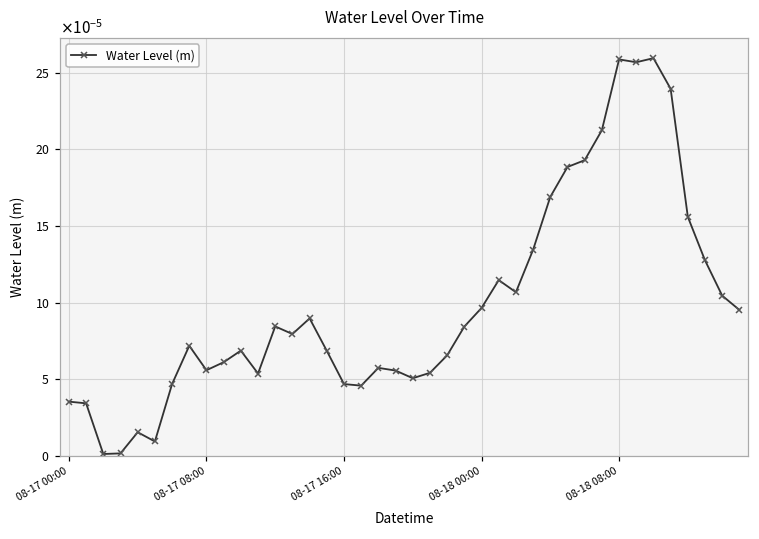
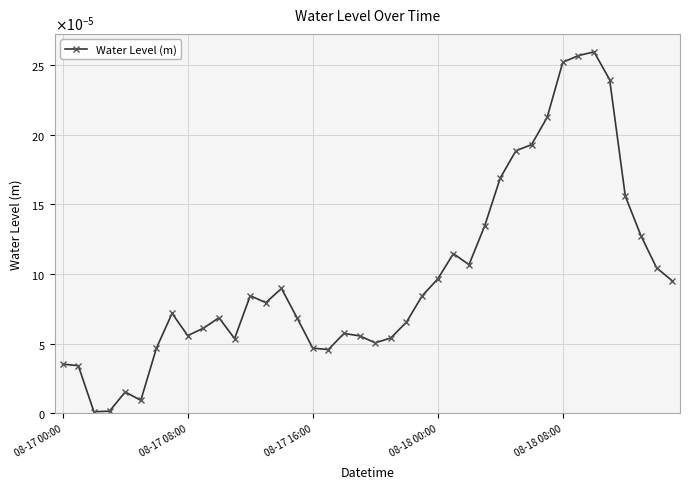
  {
    "08-17 00:00": 0.000035,
    "08-17 08:00": 0.000056,
    "08-17 16:00": 0.000047,
    "08-18 00:00": 0.000096,
-   "08-18 08:00": 0.000259
+   "08-18 08:00": 0.000252
  }
